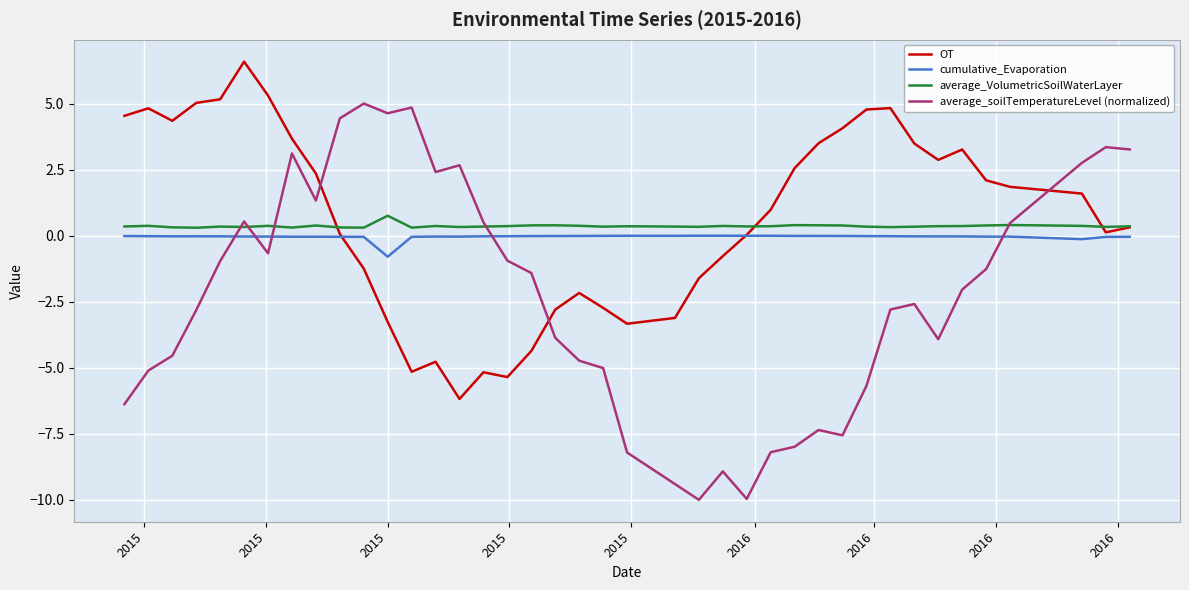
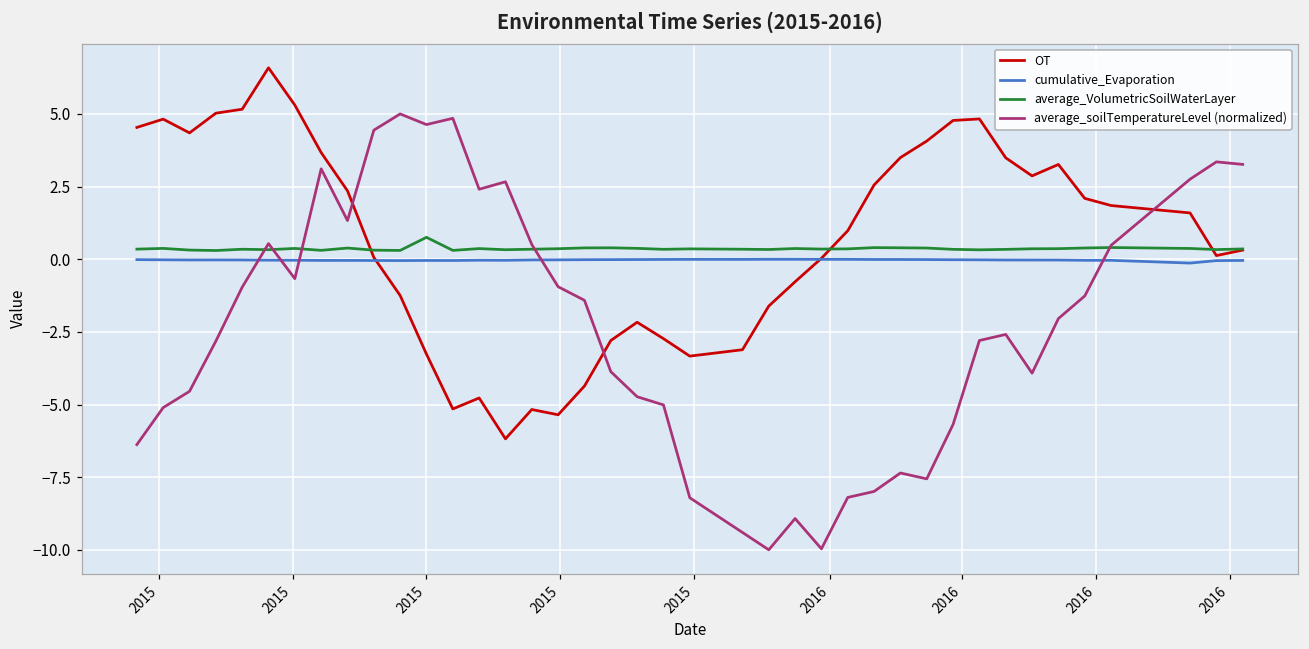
  {
    "OT": {
      "2015": -3.3
    },
    "cumulative_Evaporation": {
-     "2015": -0.8
+     "2015": 0.0
    },
    "average_VolumetricSoilWaterLayer": {
      "2015": 0.8
    },
    "average_soilTemperatureLevel (normalized)": {
      "2015": 4.6
    }
  }
